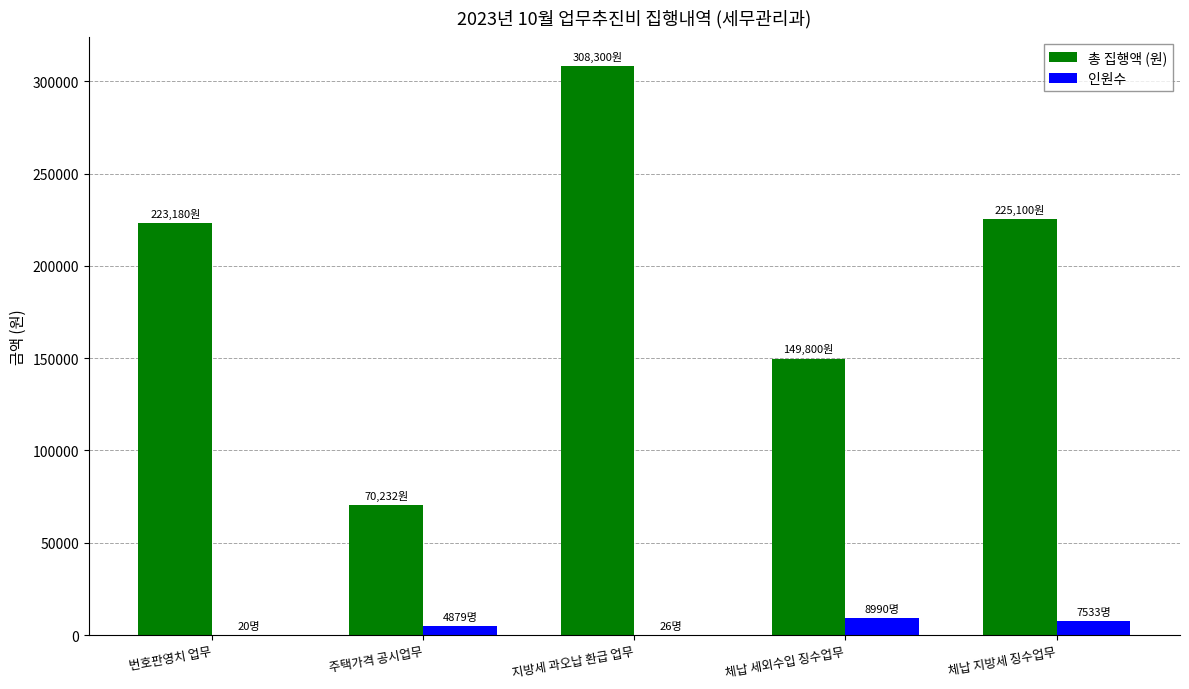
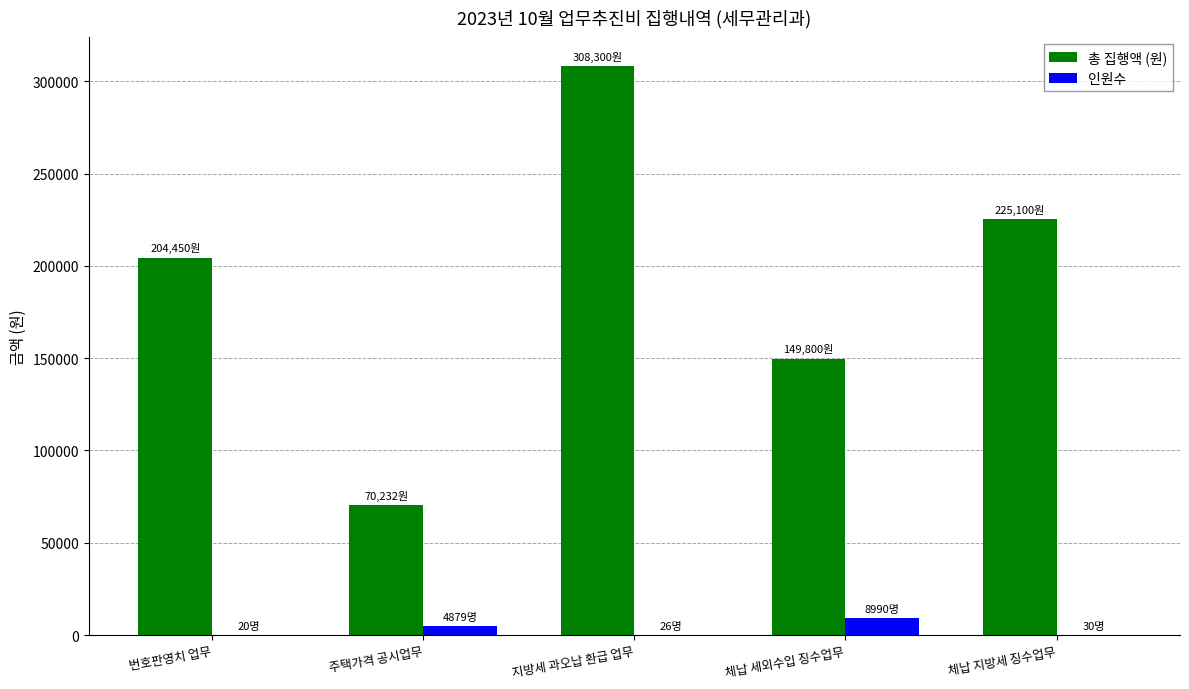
  {
    "총 집행액 (원)": {
-     "번호판영치 업무": "223,180원",
+     "번호판영치 업무": "204,450원",
      "주택가격 공시업무": "70,232원",
      "지방세 과오납 환급 업무": "308,300원",
      "체납 세외수입 징수업무": "149,800원",
      "체납 지방세 징수업무": "225,100원"
    },
    "인원수": {
      "번호판영치 업무": "20명",
      "주택가격 공시업무": "4879명",
      "지방세 과오납 환급 업무": "26명",
      "체납 세외수입 징수업무": "8990명",
-     "체납 지방세 징수업무": "7533명"
+     "체납 지방세 징수업무": "30명"
    }
  }
